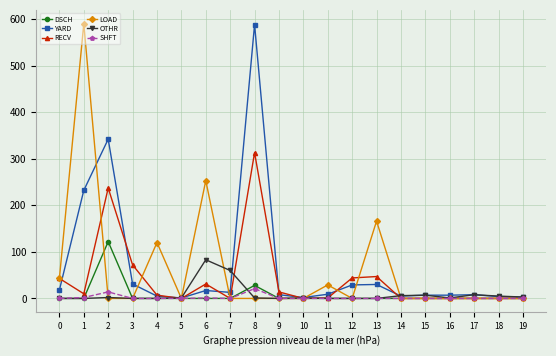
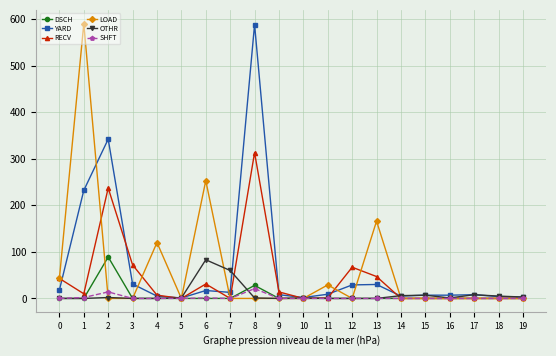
  {
    "DSCH": {
-     "2": 120,
+     "2": 90,
      "8": 30
    },
    "YARD": {
      "0": 20,
      "1": 230,
      "2": 340,
      "3": 30,
      "6": 20,
      "7": 10,
      "8": 590,
      "9": 10,
      "11": 10,
      "12": 30,
      "13": 30,
      "16": 10
    },
    "RECV": {
      "1": 10,
      "2": 240,
      "3": 70,
      "6": 30,
      "8": 310,
      "9": 10,
-     "12": 40,
+     "12": 70,
      "13": 50
    },
    "LOAD": {
      "4": 120,
      "6": 250,
      "11": 30,
      "13": 170
    },
    "OTHR": {
      "6": 80,
      "7": 60
    },
    "SHFT": {
      "2": 10,
      "8": 20
    }
  }
